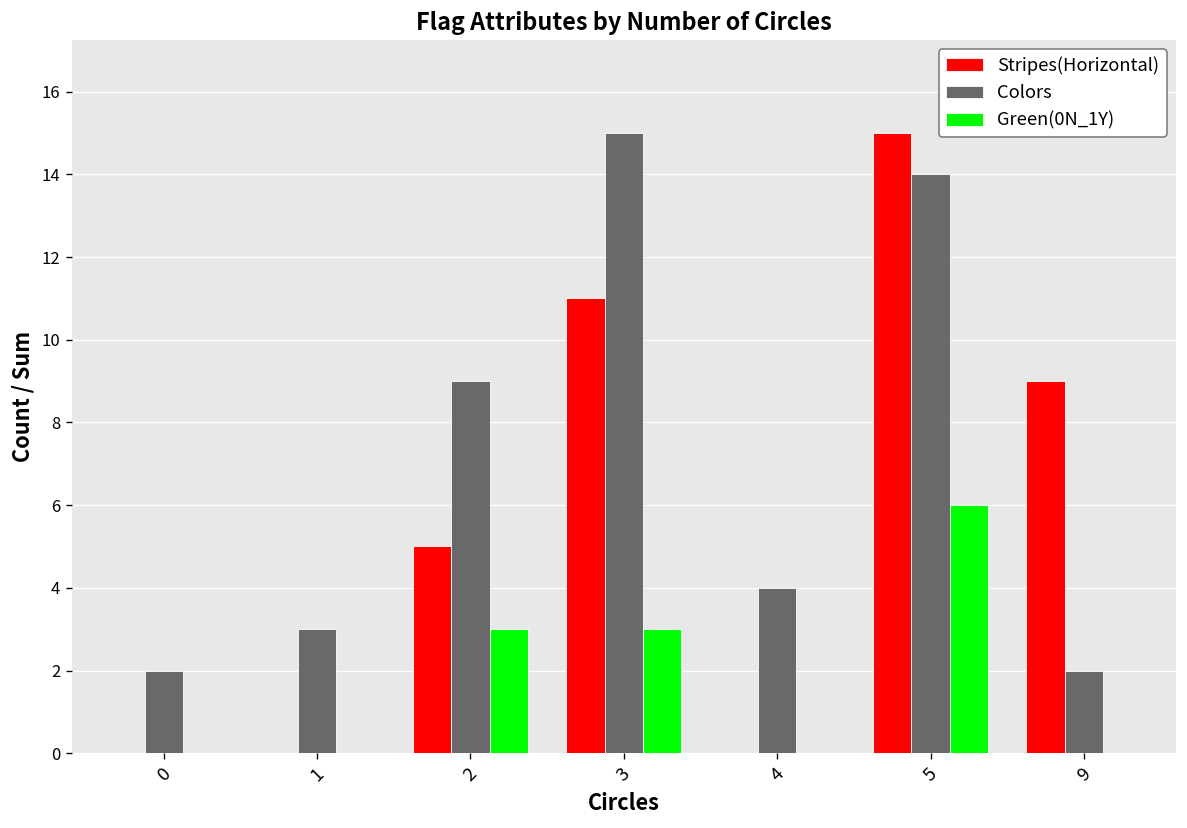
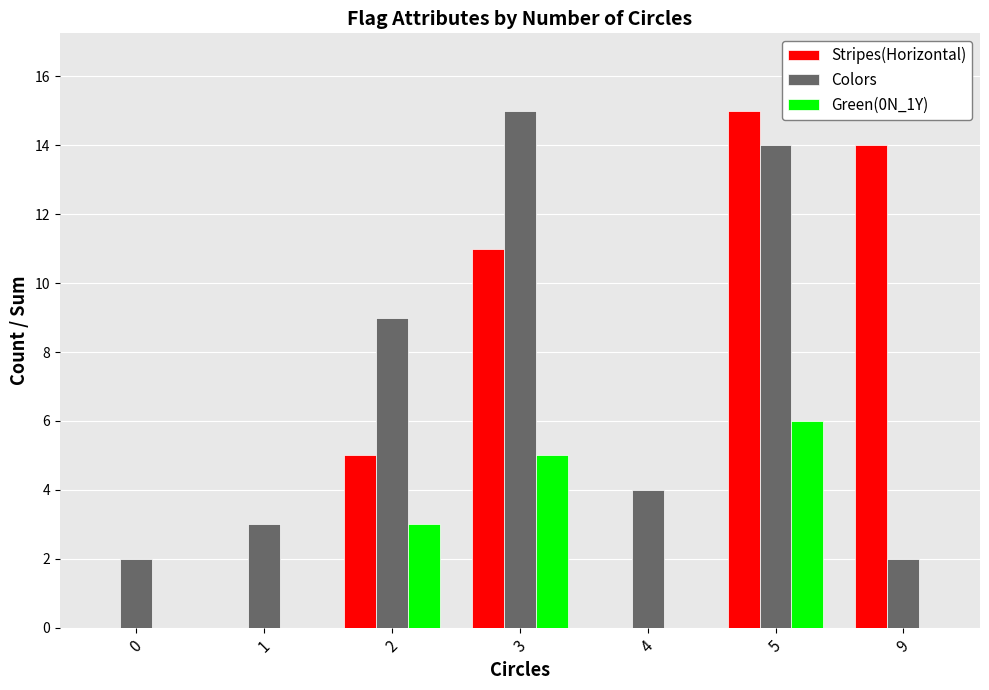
  {
    "Stripes(Horizontal)": {
      "0": 0,
      "1": 0,
      "2": 5,
      "3": 11,
      "4": 0,
      "5": 15,
-     "9": 9
+     "9": 14
    },
    "Colors": {
      "0": 2,
      "1": 3,
      "2": 9,
      "3": 15,
      "4": 4,
      "5": 14,
      "9": 2
    },
    "Green(0N_1Y)": {
      "0": 0,
      "1": 0,
      "2": 3,
-     "3": 3,
+     "3": 5,
      "4": 0,
      "5": 6,
      "9": 0
    }
  }
